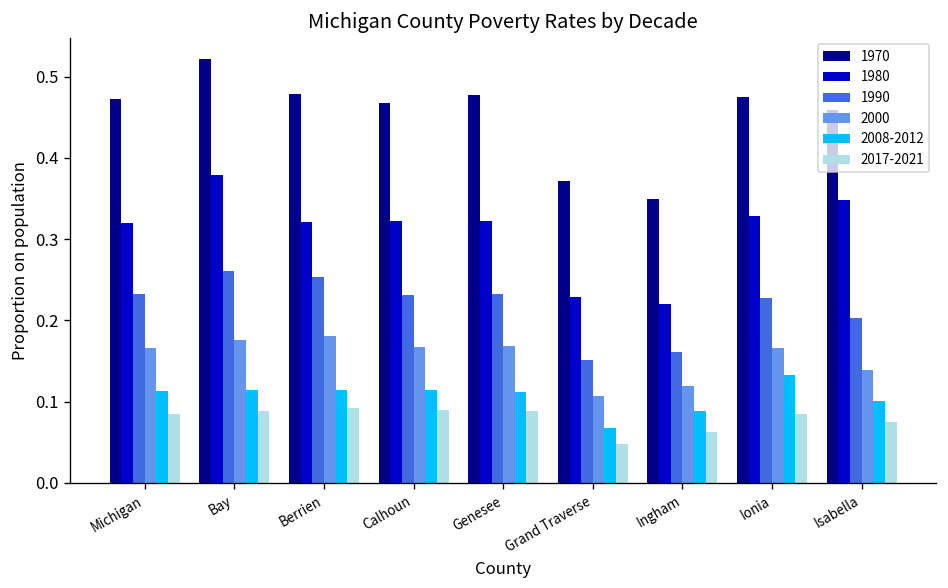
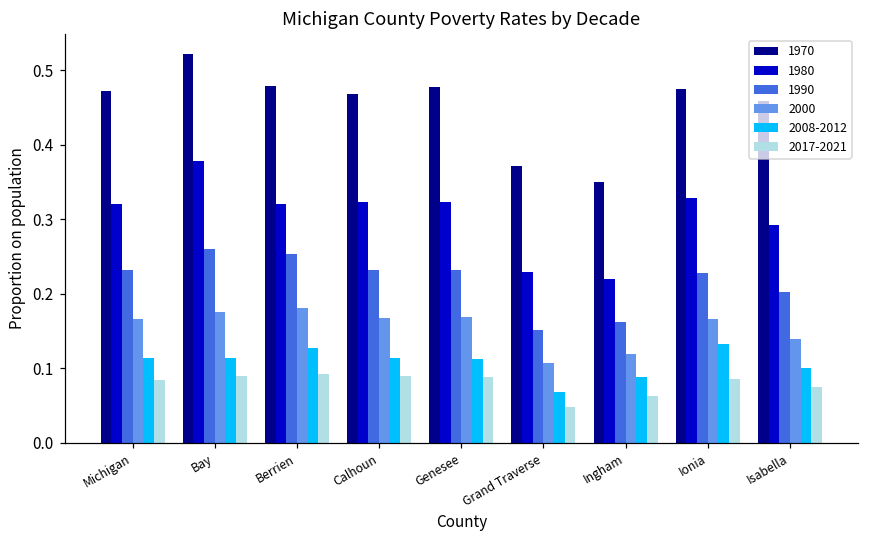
  {
    "1970": {
      "Michigan": 0.47,
      "Bay": 0.52,
      "Berrien": 0.48,
      "Calhoun": 0.47,
      "Genesee": 0.48,
      "Grand Traverse": 0.37,
      "Ingham": 0.35,
      "Ionia": 0.48
    },
    "1980": {
      "Michigan": 0.32,
      "Bay": 0.38,
      "Berrien": 0.32,
      "Calhoun": 0.32,
      "Genesee": 0.32,
      "Grand Traverse": 0.23,
      "Ingham": 0.22,
      "Ionia": 0.33,
-     "Isabella": 0.35
+     "Isabella": 0.29
    },
    "2008-2012": {
      "Michigan": 0.11,
      "Bay": 0.11,
-     "Berrien": 0.11,
+     "Berrien": 0.13,
      "Calhoun": 0.11,
      "Genesee": 0.11,
      "Grand Traverse": 0.07,
      "Ingham": 0.09,
      "Ionia": 0.13,
      "Isabella": 0.10
    },
    "2017-2021": {
      "Michigan": 0.08,
      "Bay": 0.09,
      "Berrien": 0.09,
      "Calhoun": 0.09,
      "Genesee": 0.09,
      "Grand Traverse": 0.05,
      "Ingham": 0.06,
      "Ionia": 0.08,
      "Isabella": 0.07
    }
  }
